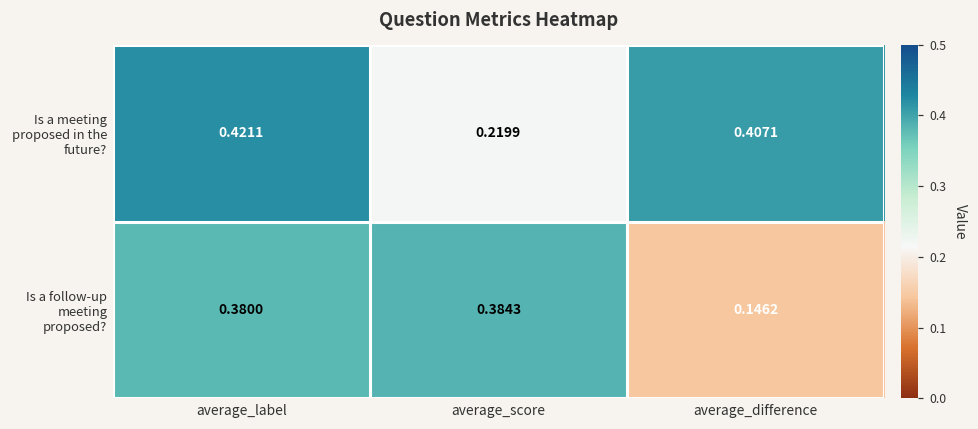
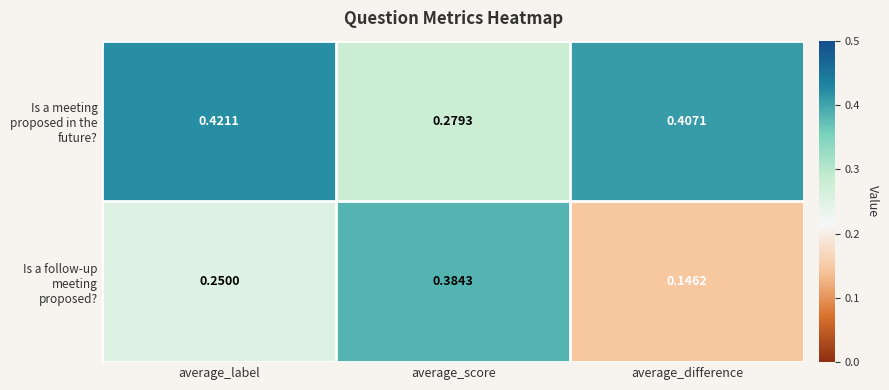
  {
    "Is a meeting proposed in the future?": {
      "average_label": 0.4211,
-     "average_score": 0.2199,
+     "average_score": 0.2793,
      "average_difference": 0.4071
    },
    "Is a follow-up meeting proposed?": {
-     "average_label": 0.3800,
+     "average_label": 0.2500,
      "average_score": 0.3843,
      "average_difference": 0.1462
    }
  }
